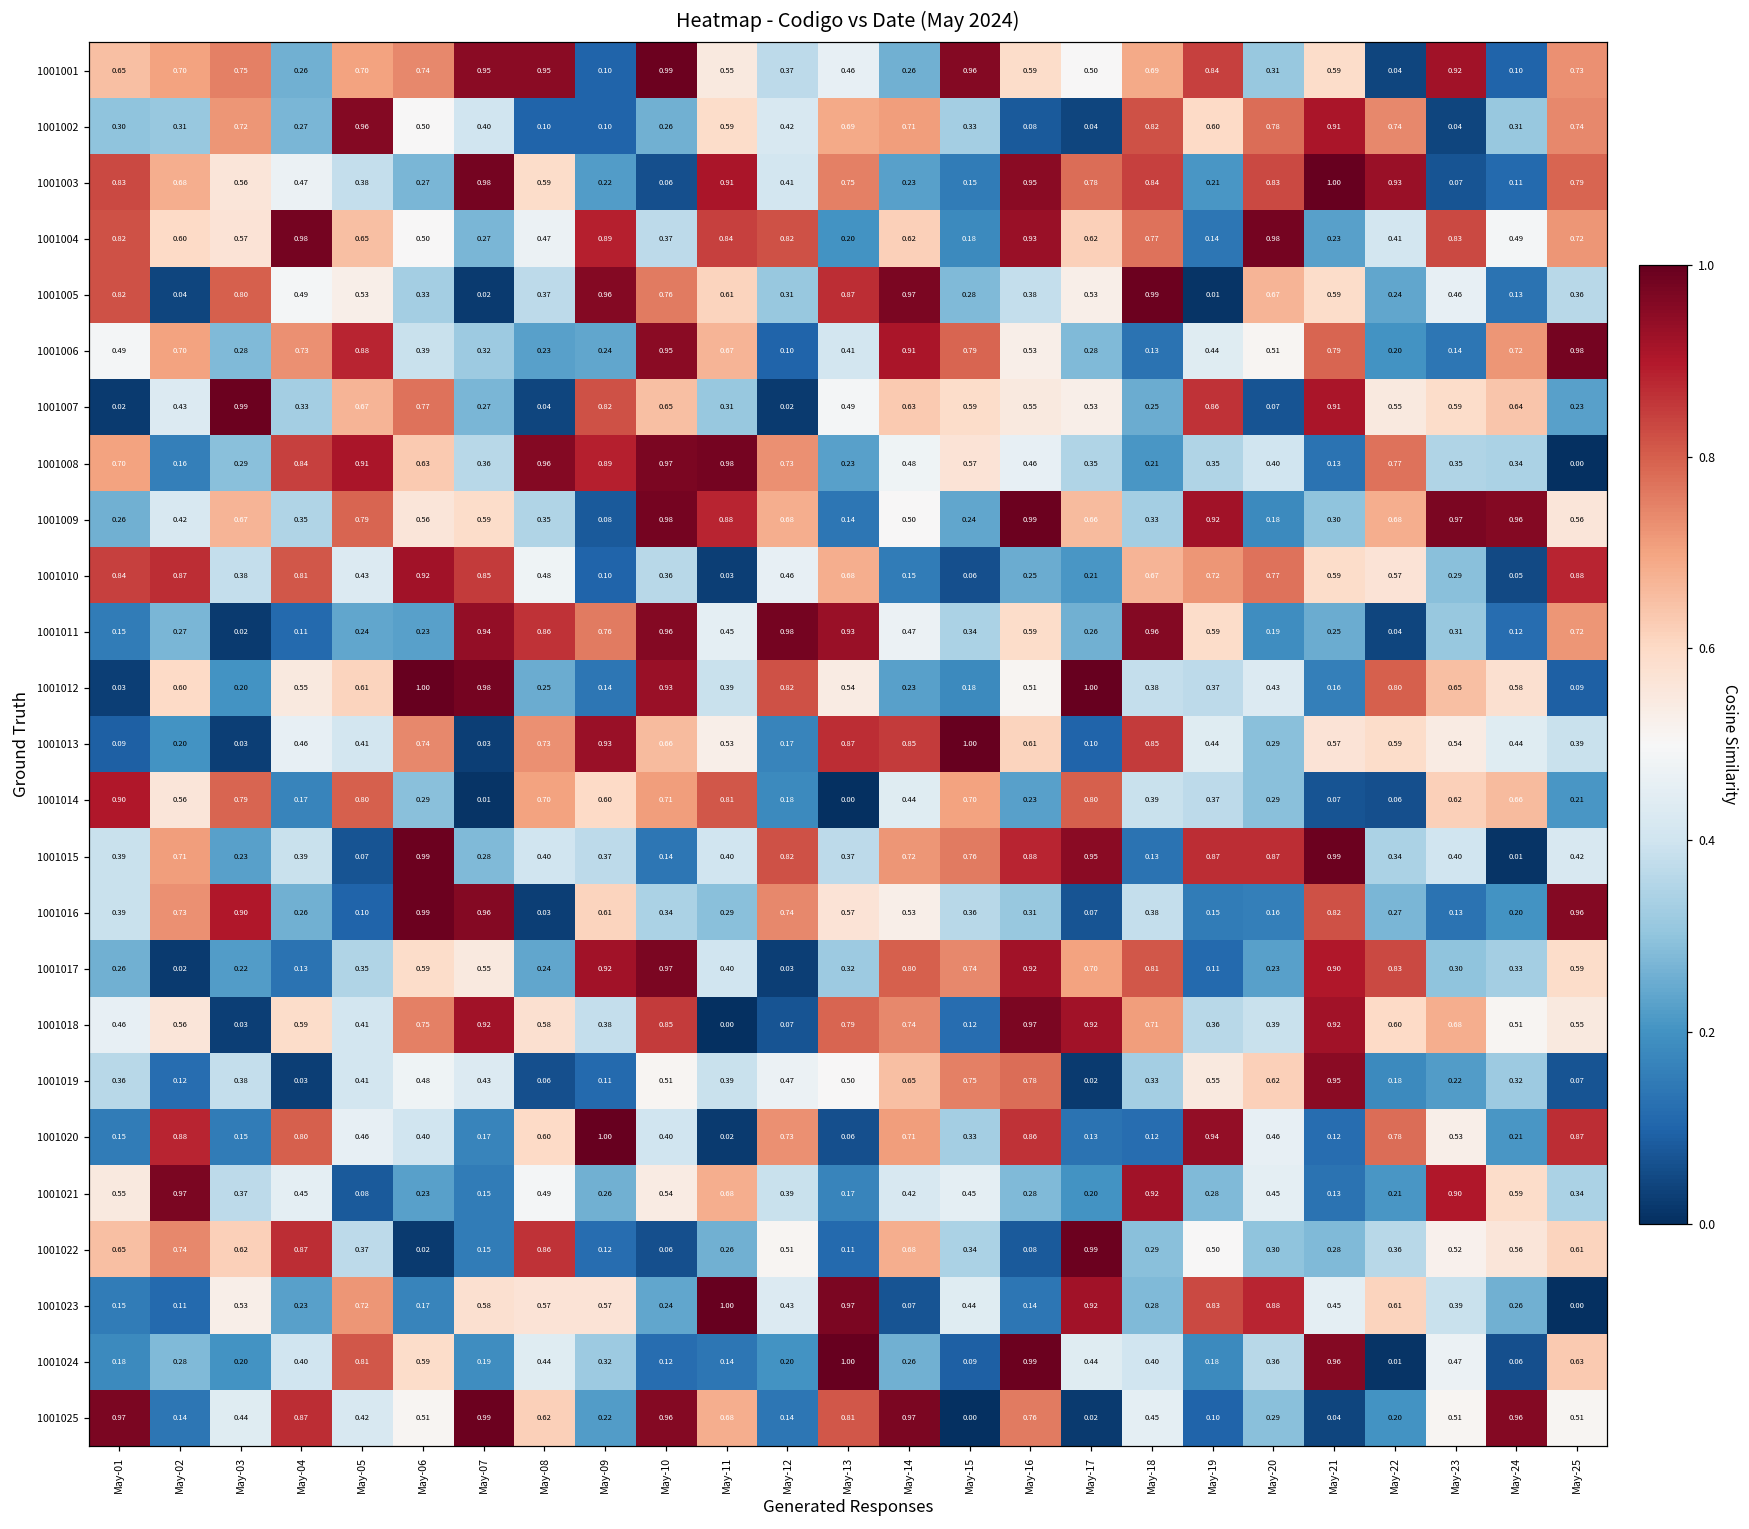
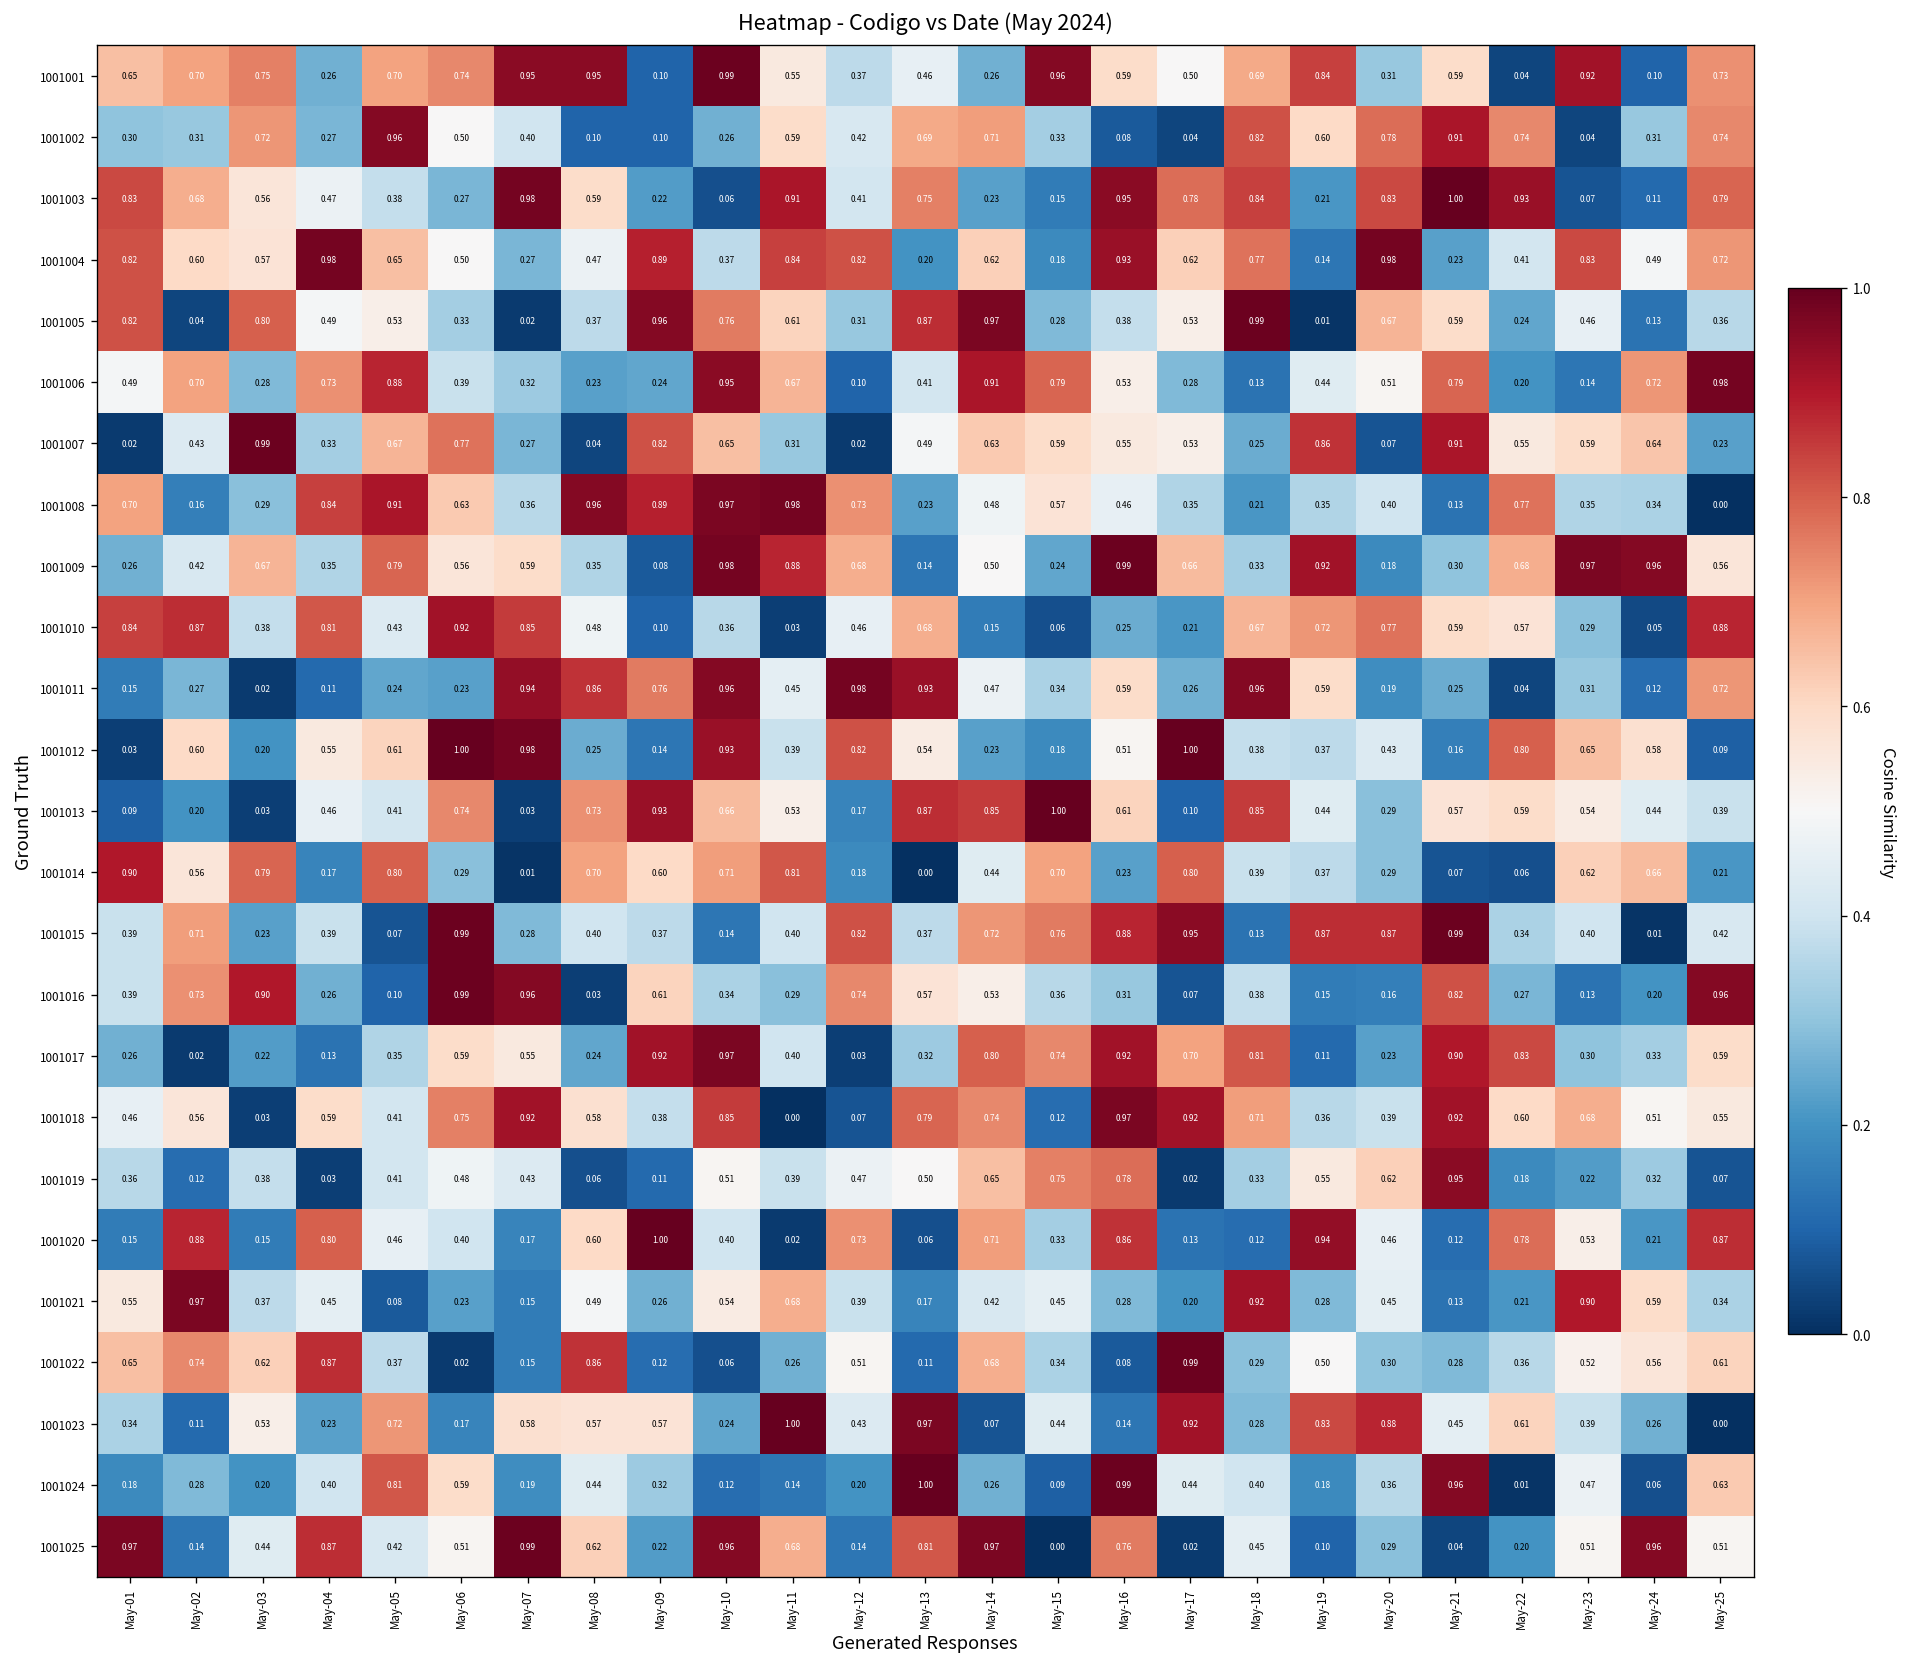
  {
    "1001023": {
-     "May-01": 0.15,
+     "May-01": 0.34,
      "May-02": 0.11,
      "May-03": 0.53,
      "May-04": 0.23,
      "May-05": 0.72,
      "May-06": 0.17,
      "May-07": 0.58,
      "May-08": 0.57,
      "May-09": 0.57,
      "May-10": 0.24,
      "May-11": 1.00,
      "May-12": 0.43,
      "May-13": 0.97,
      "May-14": 0.07,
      "May-15": 0.44,
      "May-16": 0.14,
      "May-17": 0.92,
      "May-18": 0.28,
      "May-19": 0.83,
      "May-20": 0.88,
      "May-21": 0.45,
      "May-22": 0.61,
      "May-23": 0.39,
      "May-24": 0.26,
      "May-25": 0.00
    }
  }
